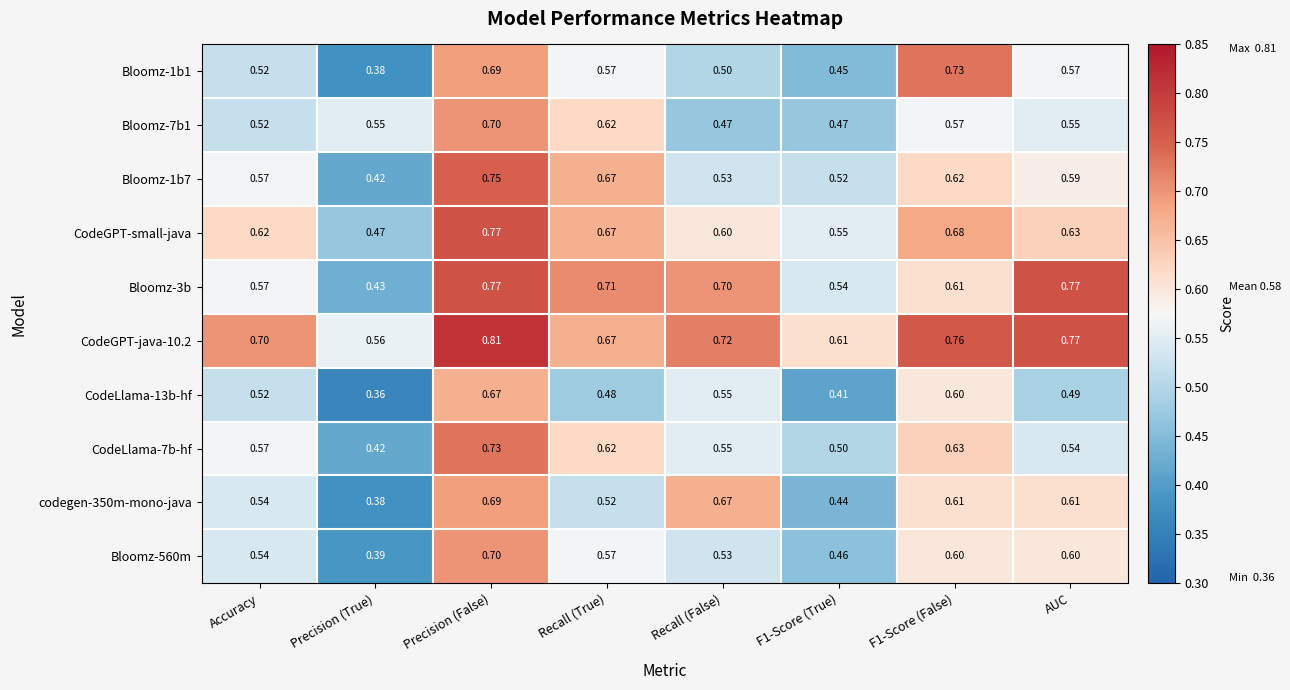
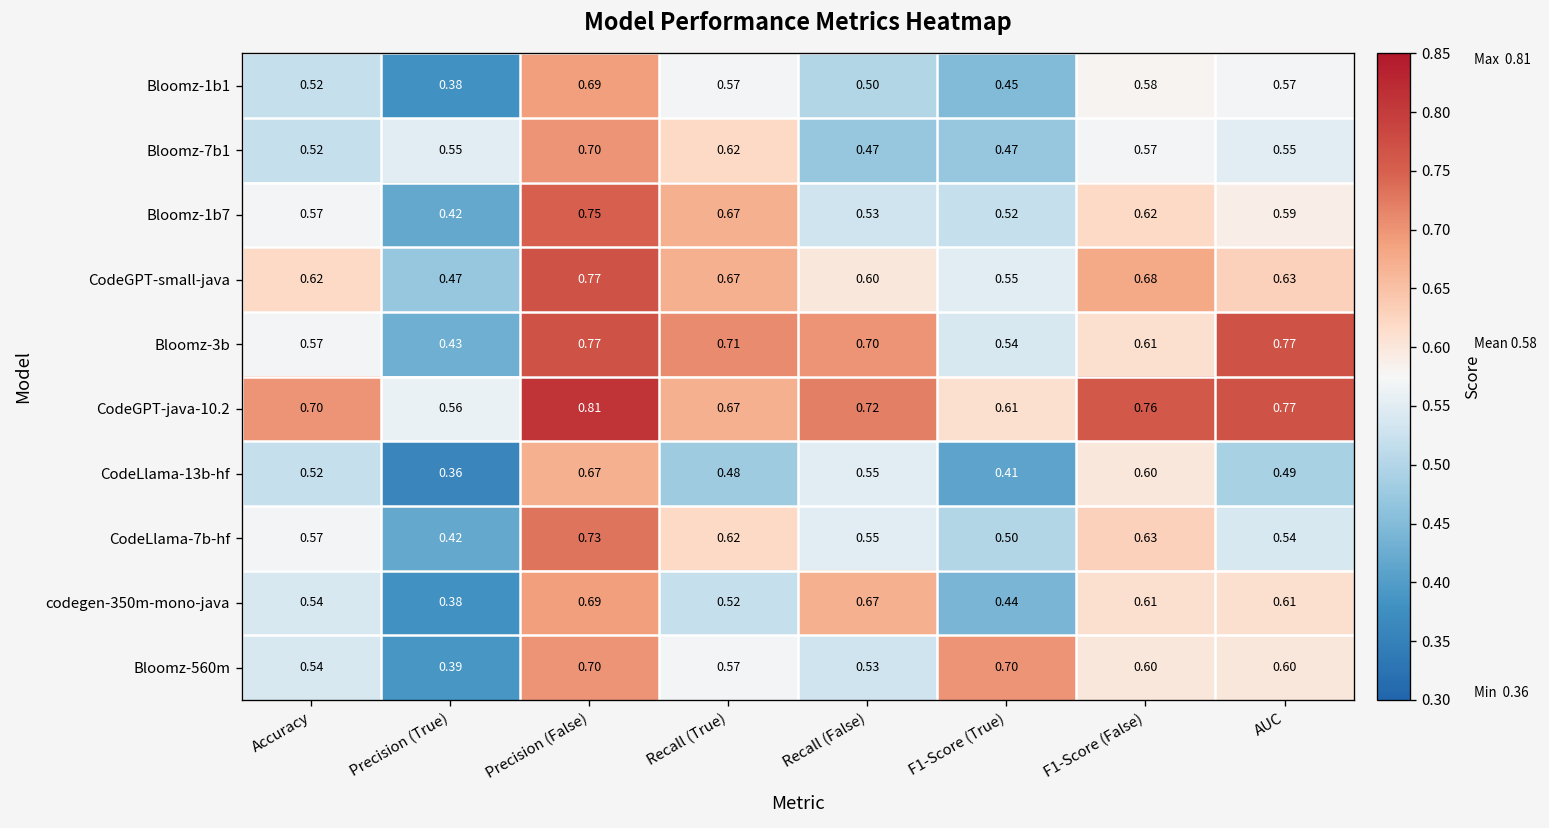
  {
    "Bloomz-1b1": {
      "Accuracy": 0.52,
      "Precision (True)": 0.38,
      "Precision (False)": 0.69,
      "Recall (True)": 0.57,
      "Recall (False)": 0.50,
      "F1-Score (True)": 0.45,
-     "F1-Score (False)": 0.73,
+     "F1-Score (False)": 0.58,
      "AUC": 0.57
    },
    "Bloomz-7b1": {
      "Accuracy": 0.52,
      "Precision (True)": 0.55,
      "Precision (False)": 0.70,
      "Recall (True)": 0.62,
      "Recall (False)": 0.47,
      "F1-Score (True)": 0.47,
      "F1-Score (False)": 0.57,
      "AUC": 0.55
    },
    "Bloomz-1b7": {
      "Accuracy": 0.57,
      "Precision (True)": 0.42,
      "Precision (False)": 0.75,
      "Recall (True)": 0.67,
      "Recall (False)": 0.53,
      "F1-Score (True)": 0.52,
      "F1-Score (False)": 0.62,
      "AUC": 0.59
    },
    "CodeGPT-small-java": {
      "Accuracy": 0.62,
      "Precision (True)": 0.47,
      "Precision (False)": 0.77,
      "Recall (True)": 0.67,
      "Recall (False)": 0.60,
      "F1-Score (True)": 0.55,
      "F1-Score (False)": 0.68,
      "AUC": 0.63
    },
    "Bloomz-3b": {
      "Accuracy": 0.57,
      "Precision (True)": 0.43,
      "Precision (False)": 0.77,
      "Recall (True)": 0.71,
      "Recall (False)": 0.70,
      "F1-Score (True)": 0.54,
      "F1-Score (False)": 0.61,
      "AUC": 0.77
    },
    "CodeGPT-java-10.2": {
      "Accuracy": 0.70,
      "Precision (True)": 0.56,
      "Precision (False)": 0.81,
      "Recall (True)": 0.67,
      "Recall (False)": 0.72,
      "F1-Score (True)": 0.61,
      "F1-Score (False)": 0.76,
      "AUC": 0.77
    },
    "CodeLlama-13b-hf": {
      "Accuracy": 0.52,
      "Precision (True)": 0.36,
      "Precision (False)": 0.67,
      "Recall (True)": 0.48,
      "Recall (False)": 0.55,
      "F1-Score (True)": 0.41,
      "F1-Score (False)": 0.60,
      "AUC": 0.49
    },
    "CodeLlama-7b-hf": {
      "Accuracy": 0.57,
      "Precision (True)": 0.42,
      "Precision (False)": 0.73,
      "Recall (True)": 0.62,
      "Recall (False)": 0.55,
      "F1-Score (True)": 0.50,
      "F1-Score (False)": 0.63,
      "AUC": 0.54
    },
    "codegen-350m-mono-java": {
      "Accuracy": 0.54,
      "Precision (True)": 0.38,
      "Precision (False)": 0.69,
      "Recall (True)": 0.52,
      "Recall (False)": 0.67,
      "F1-Score (True)": 0.44,
      "F1-Score (False)": 0.61,
      "AUC": 0.61
    },
    "Bloomz-560m": {
      "Accuracy": 0.54,
      "Precision (True)": 0.39,
      "Precision (False)": 0.70,
      "Recall (True)": 0.57,
      "Recall (False)": 0.53,
-     "F1-Score (True)": 0.46,
+     "F1-Score (True)": 0.70,
      "F1-Score (False)": 0.60,
      "AUC": 0.60
    }
  }
